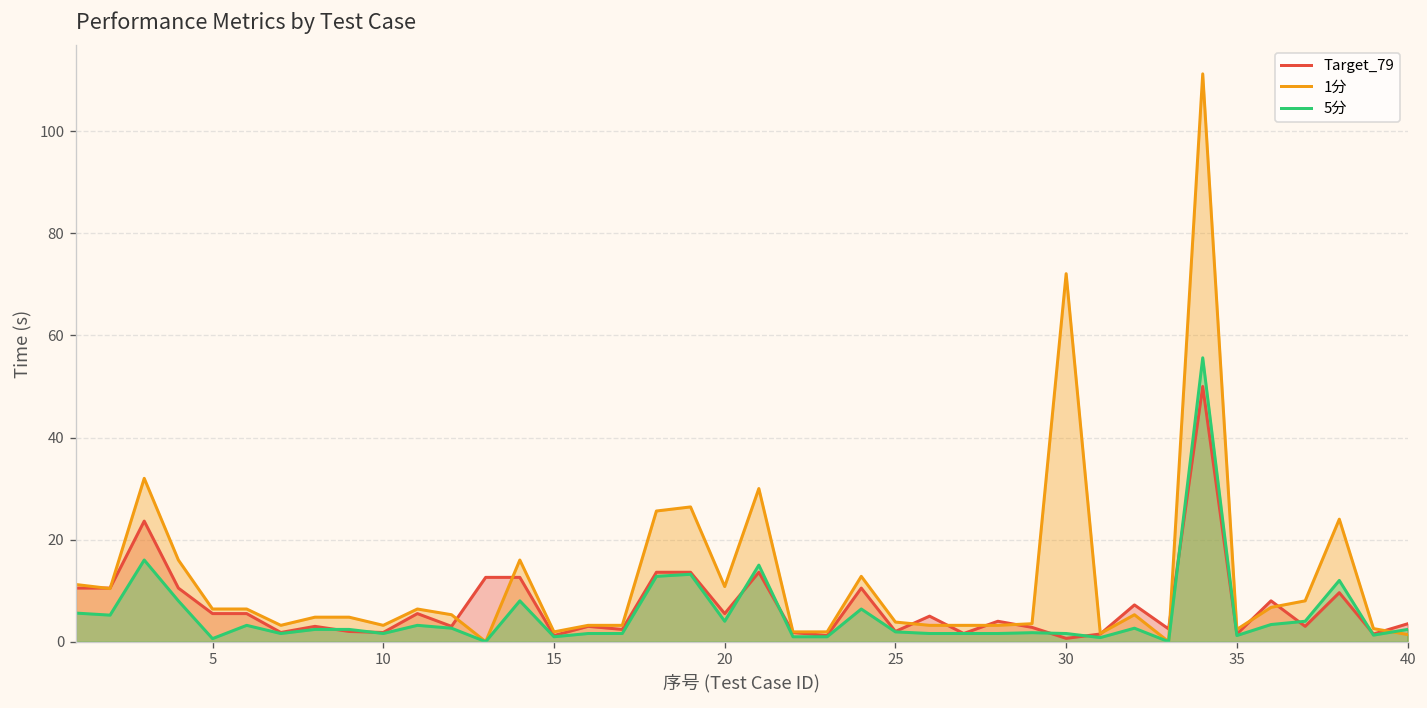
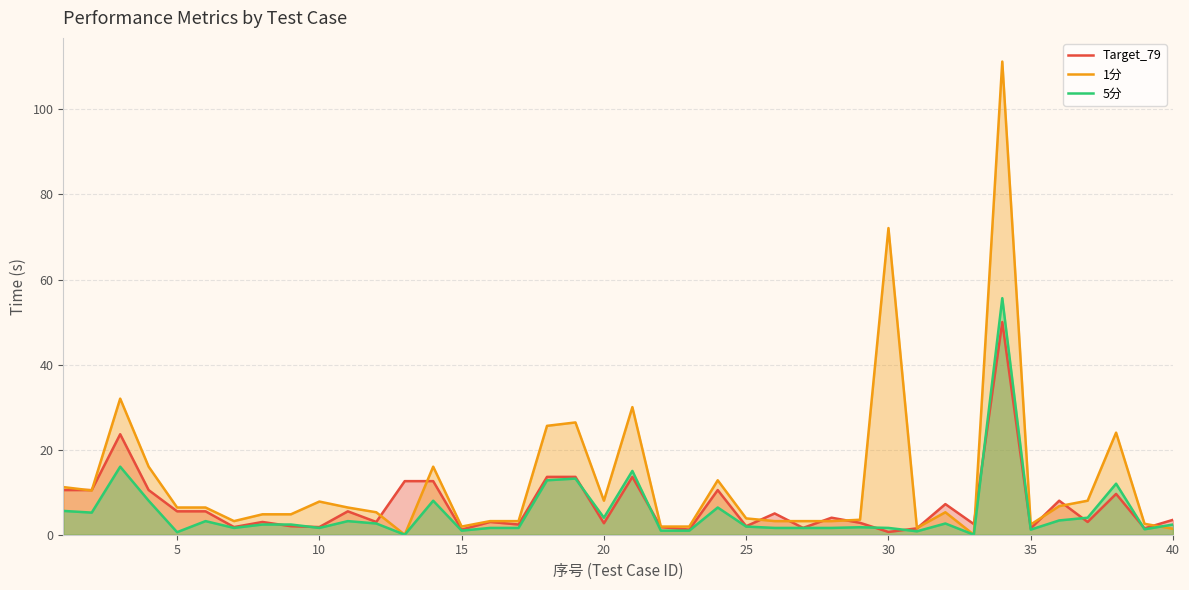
  {
    "Target_79": {
      "5": 6,
-     "20": 6,
+     "20": 3,
      "30": 1,
      "40": 4
    },
    "1分": {
      "5": 6,
-     "10": 3,
+     "10": 8,
      "15": 2,
-     "20": 11,
+     "20": 8,
      "25": 4,
      "30": 72,
      "35": 2,
      "40": 1
    },
    "5分": {
      "5": 1,
      "20": 4,
      "30": 2,
      "40": 2
    }
  }
